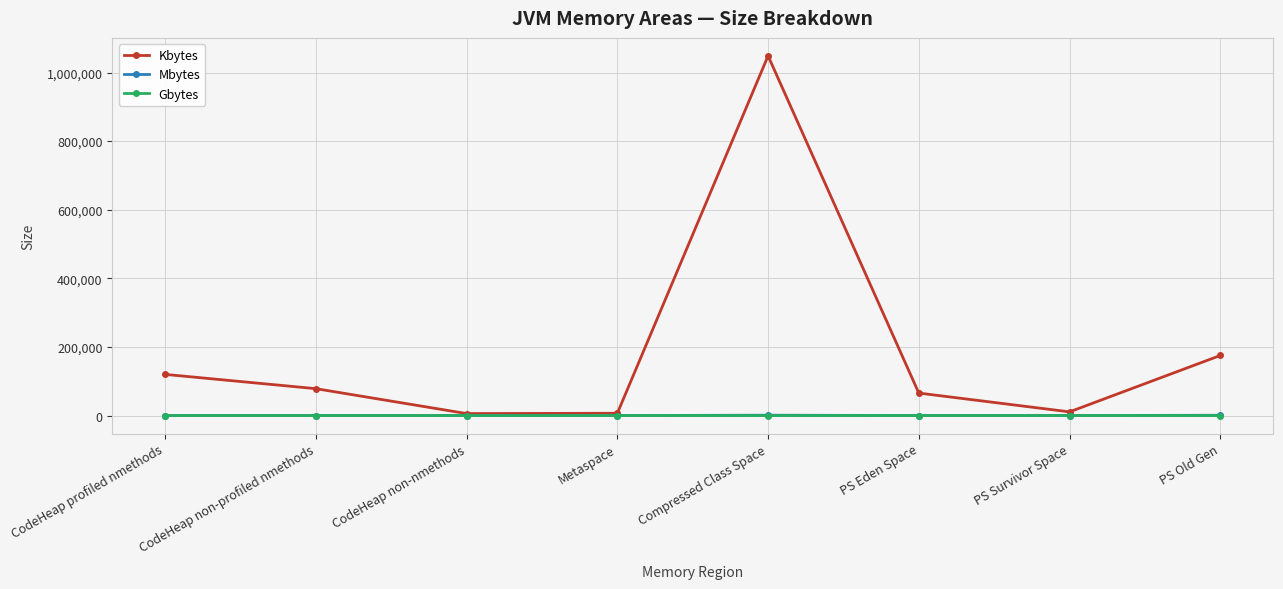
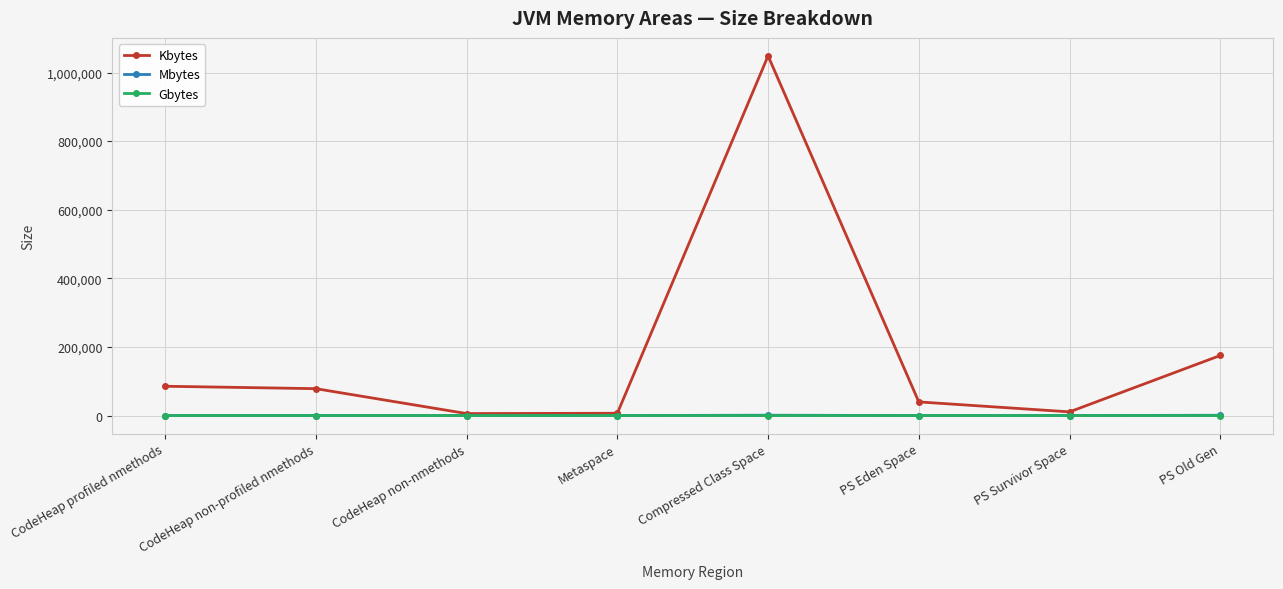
  {
    "Kbytes": {
-     "CodeHeap profiled nmethods": "120,000",
+     "CodeHeap profiled nmethods": "90,000",
      "CodeHeap non-profiled nmethods": "80,000",
      "Compressed Class Space": "1,050,000",
-     "PS Eden Space": "70,000",
+     "PS Eden Space": "40,000",
      "PS Survivor Space": "10,000",
      "PS Old Gen": "180,000"
    },
    "Gbytes": {
      "CodeHeap profiled nmethods": "0",
      "CodeHeap non-profiled nmethods": "0",
      "Compressed Class Space": "0",
      "PS Eden Space": "0",
      "PS Survivor Space": "0",
      "PS Old Gen": "0"
    }
  }
